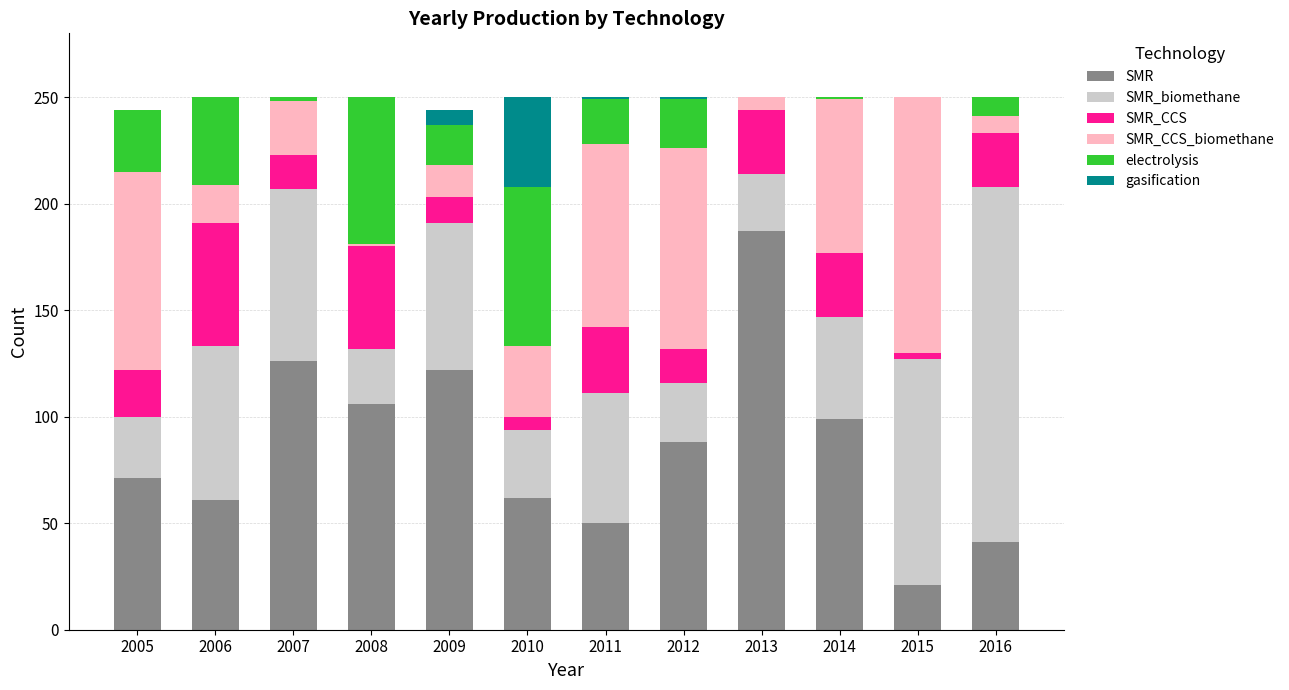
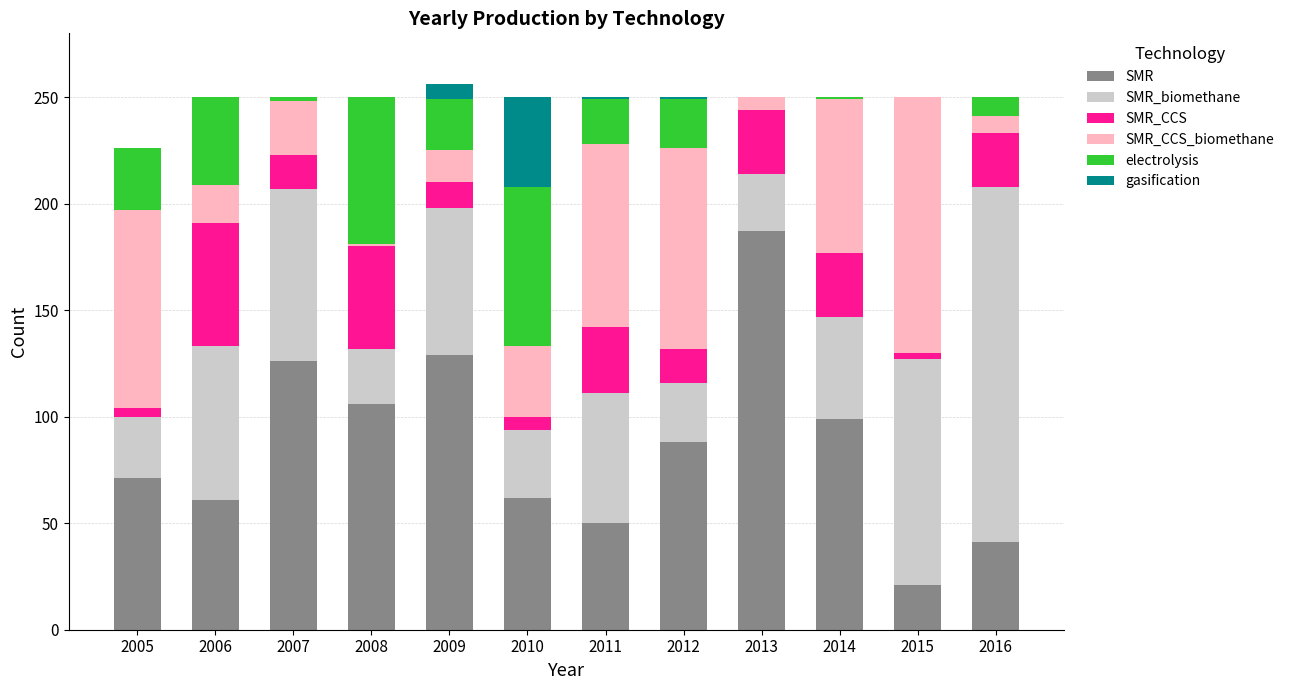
  {
    "SMR": {
      "2005": 71,
      "2006": 61,
      "2007": 126,
      "2008": 106,
-     "2009": 122,
+     "2009": 129,
      "2010": 62,
      "2011": 50,
      "2012": 88,
      "2013": 187,
      "2014": 99,
      "2015": 21,
      "2016": 41
    },
    "SMR_CCS": {
-     "2005": 22,
+     "2005": 4,
      "2006": 58,
      "2007": 16,
      "2008": 48,
      "2009": 12,
      "2010": 6,
      "2011": 31,
      "2012": 16,
      "2013": 30,
      "2014": 30,
      "2015": 3,
      "2016": 25
    },
    "electrolysis": {
      "2005": 29,
      "2006": 41,
      "2007": 2,
      "2008": 69,
-     "2009": 19,
+     "2009": 24,
      "2010": 75,
      "2011": 21,
      "2012": 23,
      "2013": 0,
      "2015": 0,
      "2016": 9
    },
    "gasification": {
      "2005": 0,
      "2006": 0,
      "2007": 0,
      "2008": 0,
      "2009": 7,
      "2010": 42,
      "2013": 0,
      "2014": 0,
      "2015": 0,
      "2016": 0
    }
  }
